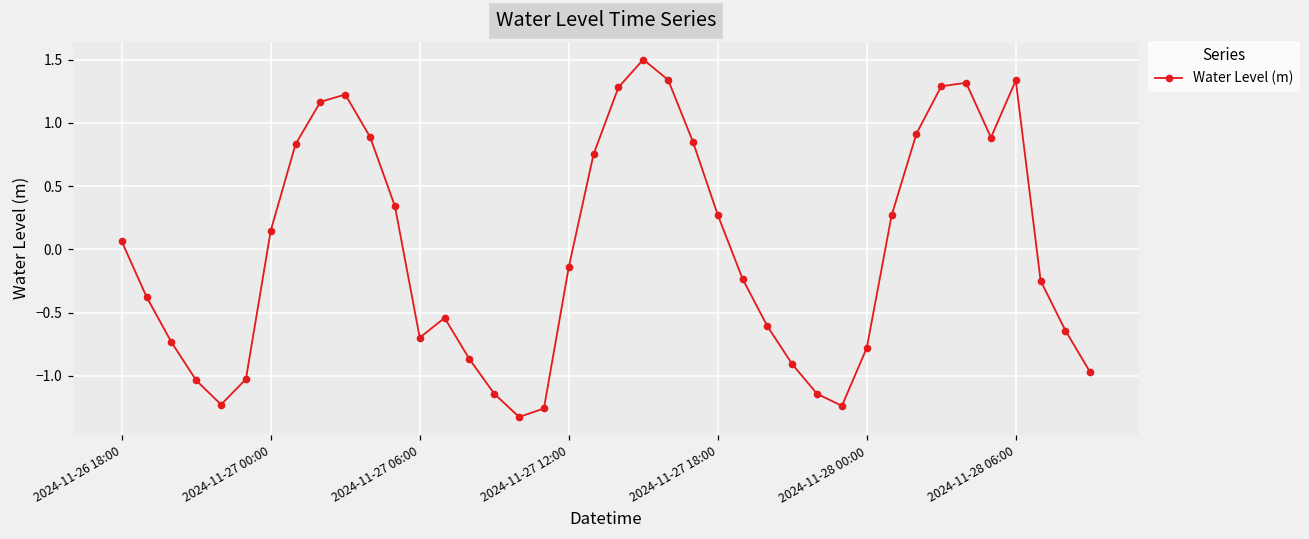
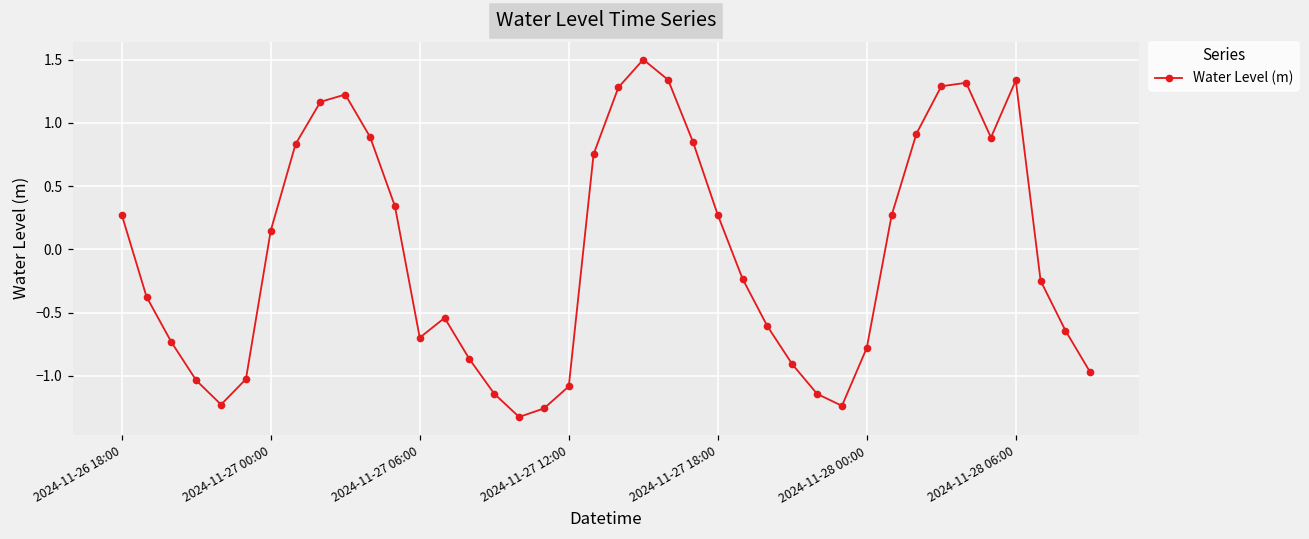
  {
-   "2024-11-26 18:00": 0.06,
+   "2024-11-26 18:00": 0.27,
    "2024-11-27 00:00": 0.15,
    "2024-11-27 06:00": -0.70,
-   "2024-11-27 12:00": -0.14,
+   "2024-11-27 12:00": -1.08,
    "2024-11-27 18:00": 0.27,
    "2024-11-28 00:00": -0.78,
    "2024-11-28 06:00": 1.34
  }
